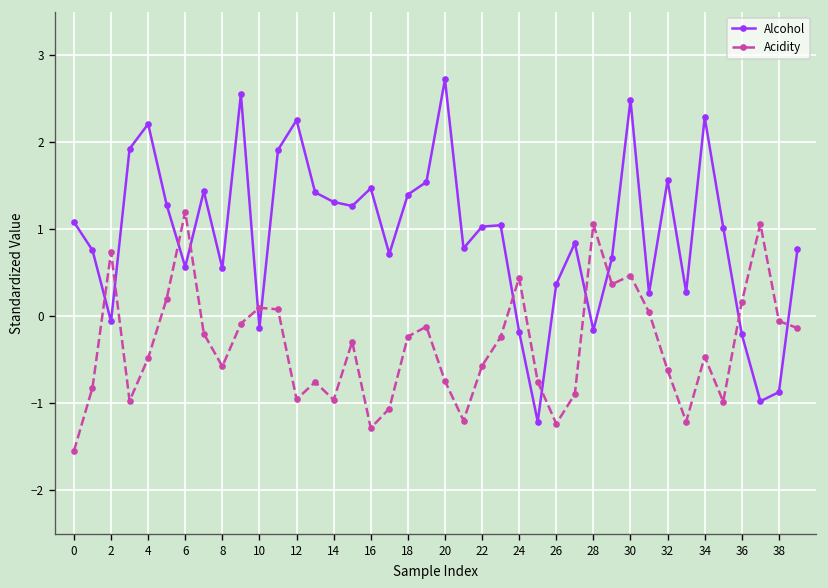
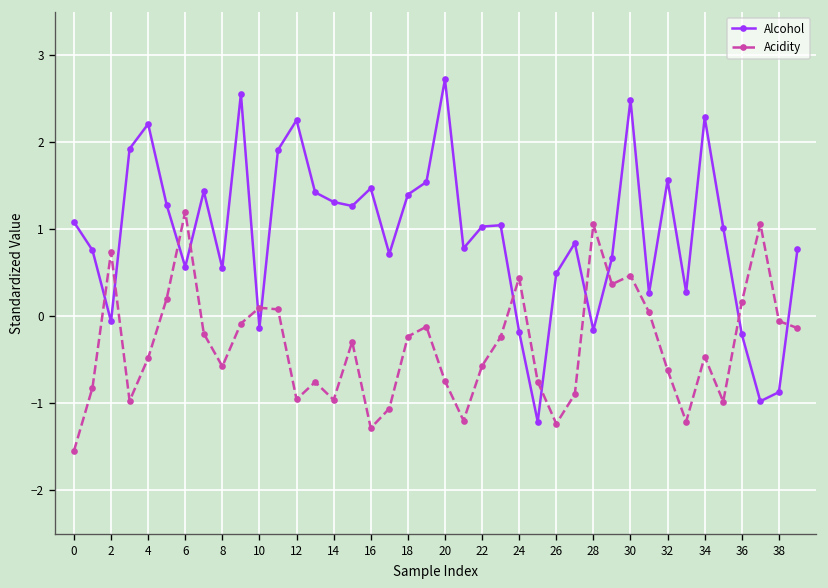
  {
    "Alcohol": {
      "0": 1.1,
      "2": -0.1,
      "4": 2.2,
      "6": 0.6,
      "8": 0.6,
      "10": -0.1,
      "12": 2.3,
      "14": 1.3,
      "16": 1.5,
      "18": 1.4,
      "20": 2.7,
      "22": 1.0,
      "24": -0.2,
-     "26": 0.4,
+     "26": 0.5,
      "28": -0.2,
      "30": 2.5,
      "32": 1.6,
      "34": 2.3,
      "36": -0.2,
      "38": -0.9
    },
    "Acidity": {
      "0": -1.5,
      "2": 0.7,
      "4": -0.5,
      "6": 1.2,
      "8": -0.6,
      "10": 0.1,
      "12": -1.0,
      "14": -1.0,
      "16": -1.3,
      "18": -0.2,
      "20": -0.7,
      "22": -0.6,
      "24": 0.4,
      "26": -1.2,
      "28": 1.1,
      "30": 0.5,
      "32": -0.6,
      "34": -0.5,
      "36": 0.2,
      "38": -0.1
    }
  }
